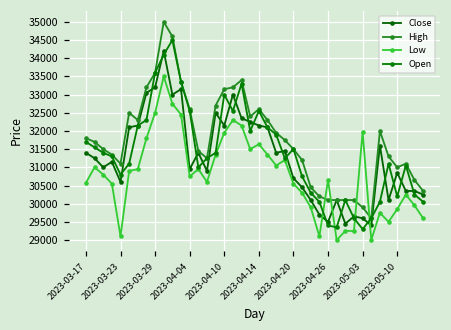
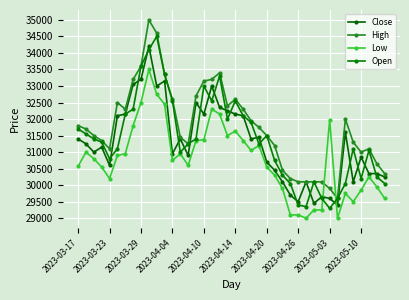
  {
    "Low": {
      "2023-03-17": 30600,
-     "2023-03-23": 29100,
+     "2023-03-23": 30200,
      "2023-03-29": 32500,
      "2023-04-04": 30800,
-     "2023-04-10": 32000,
+     "2023-04-10": 31400,
      "2023-04-14": 31600,
      "2023-04-20": 30600,
-     "2023-04-26": 30700,
+     "2023-04-26": 29100,
      "2023-05-03": 32000,
      "2023-05-10": 29900
    }
  }
